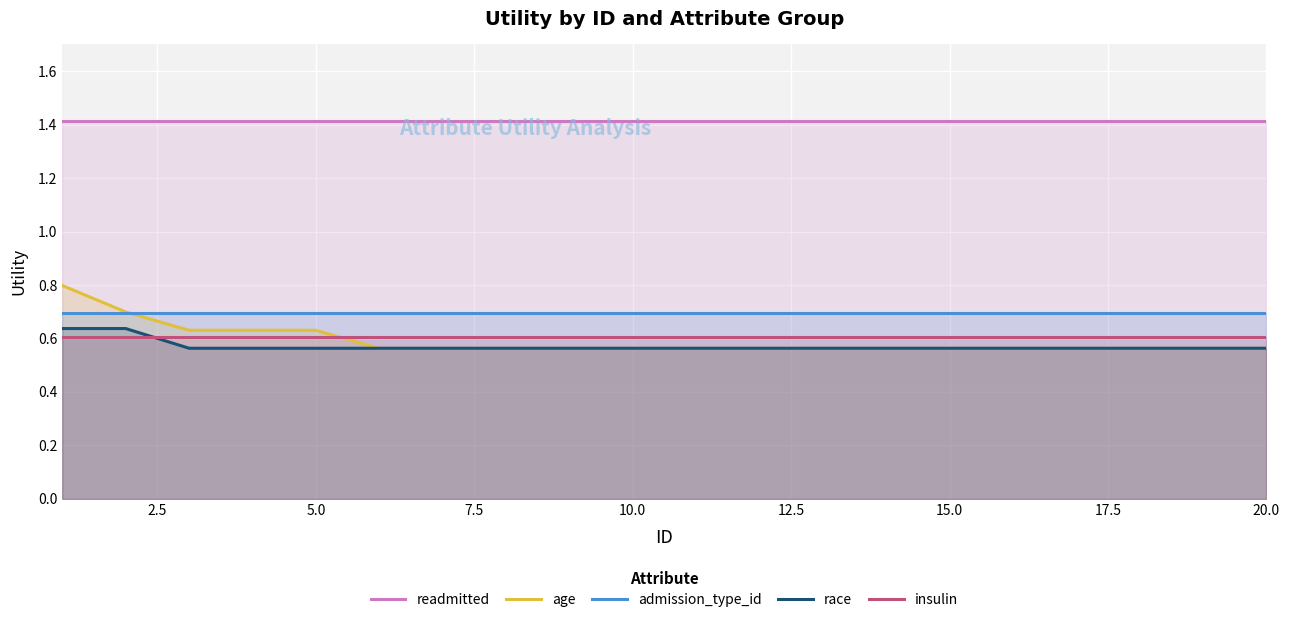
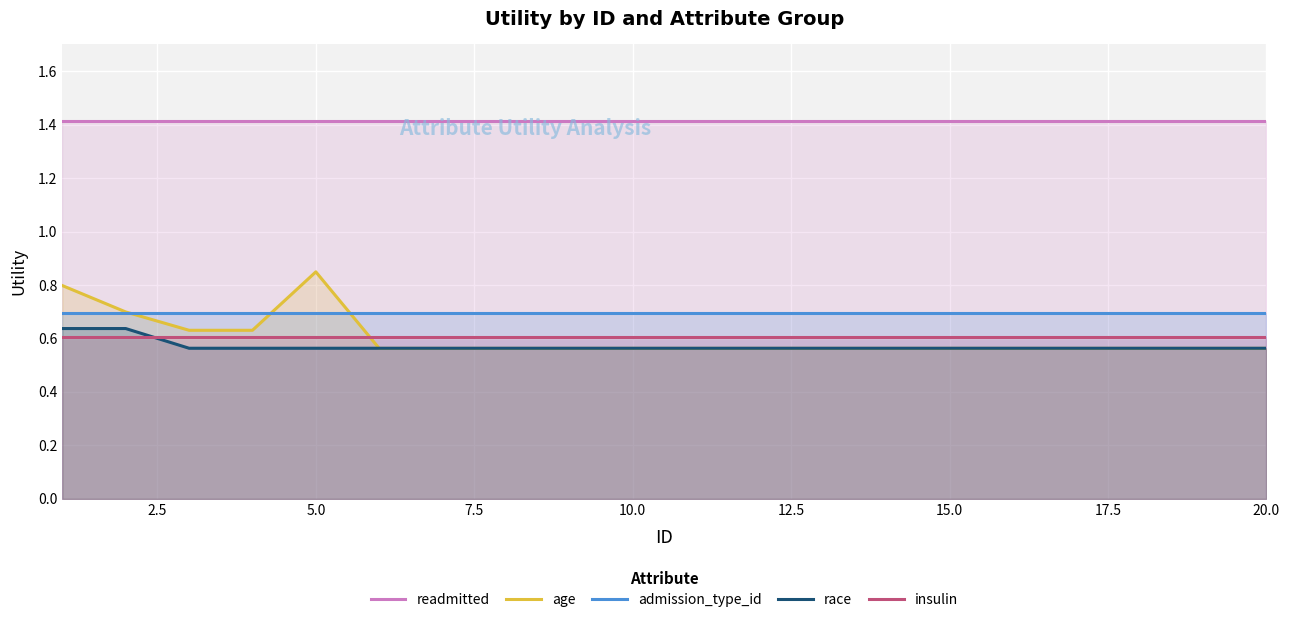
  {
    "readmitted": {
      "5.0": 1.41,
      "10.0": 1.41,
      "15.0": 1.41,
      "20.0": 1.41
    },
    "age": {
-     "5.0": 0.63
+     "5.0": 0.85
    },
    "admission_type_id": {
      "5.0": 0.69,
      "10.0": 0.69,
      "15.0": 0.69,
      "20.0": 0.69
    },
    "race": {
      "5.0": 0.56
    },
    "insulin": {
      "5.0": 0.60,
      "10.0": 0.60,
      "15.0": 0.60,
      "20.0": 0.60
    }
  }
